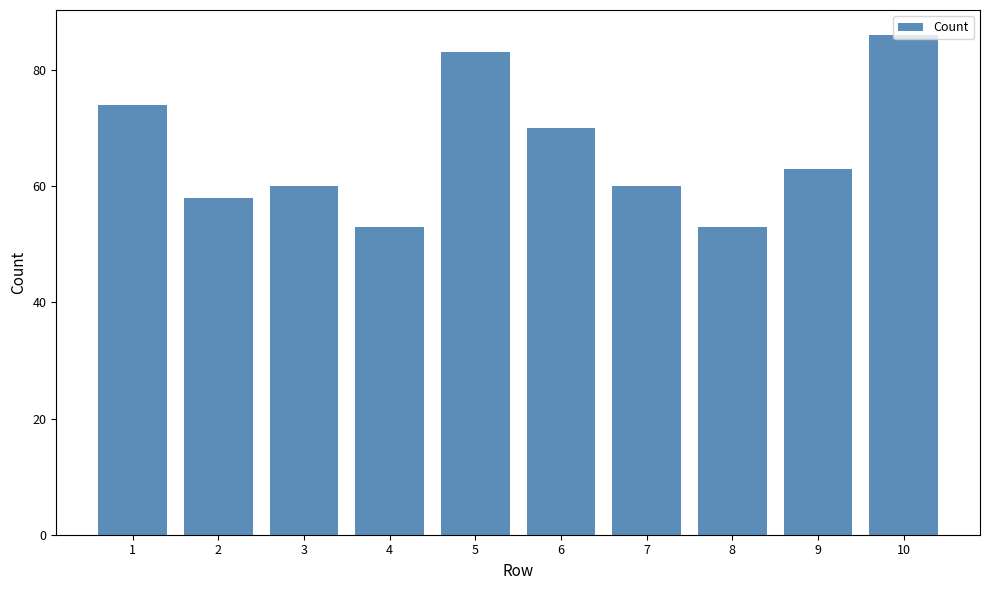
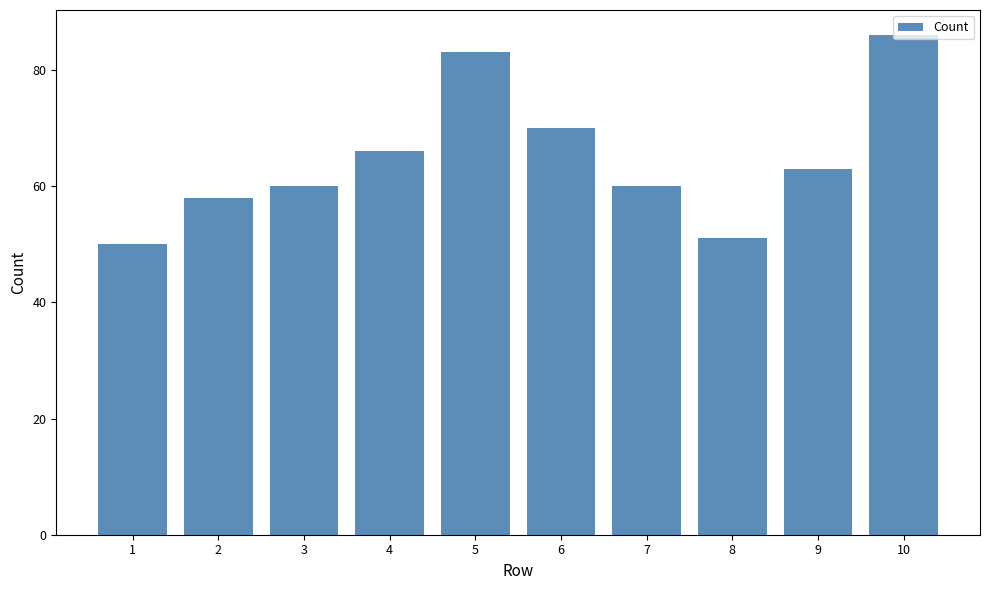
  {
-   "1": 74,
+   "1": 50,
    "2": 58,
    "3": 60,
-   "4": 53,
+   "4": 66,
    "5": 83,
    "6": 70,
    "7": 60,
-   "8": 53,
+   "8": 51,
    "9": 63
  }
